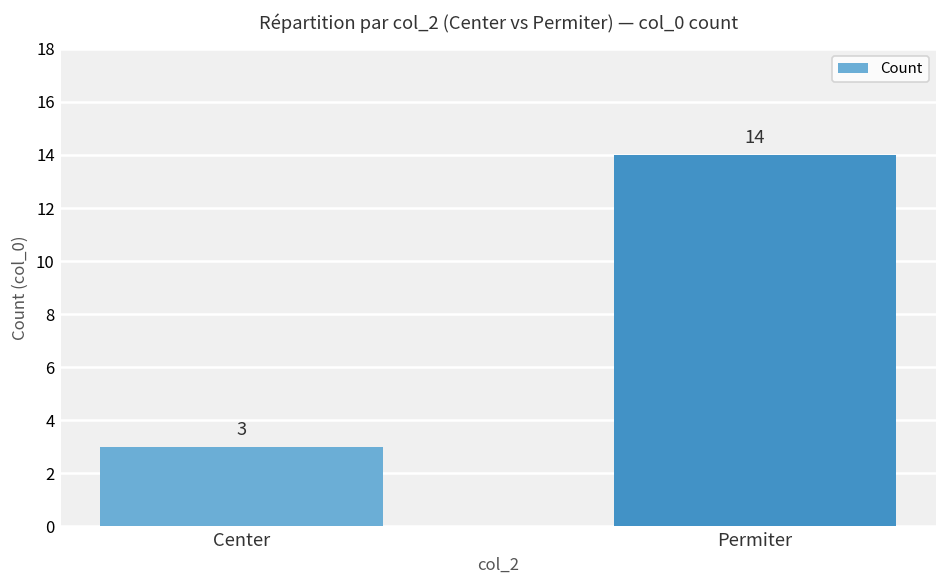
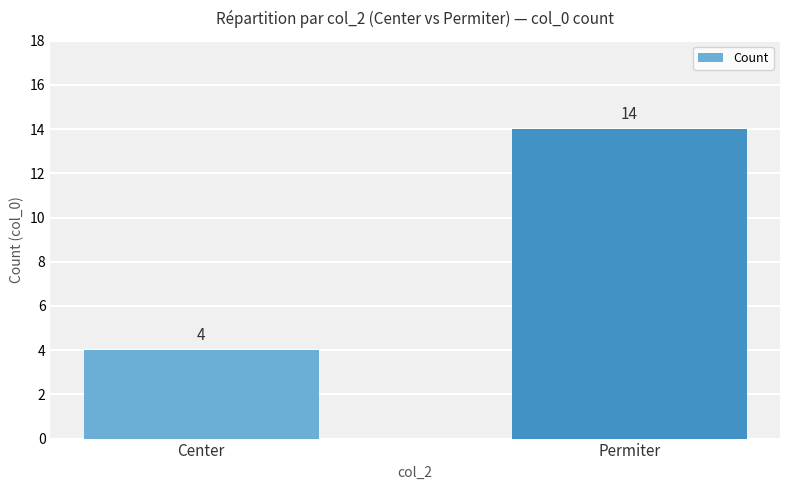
  {
-   "Center": 3,
+   "Center": 4,
    "Permiter": 14
  }
